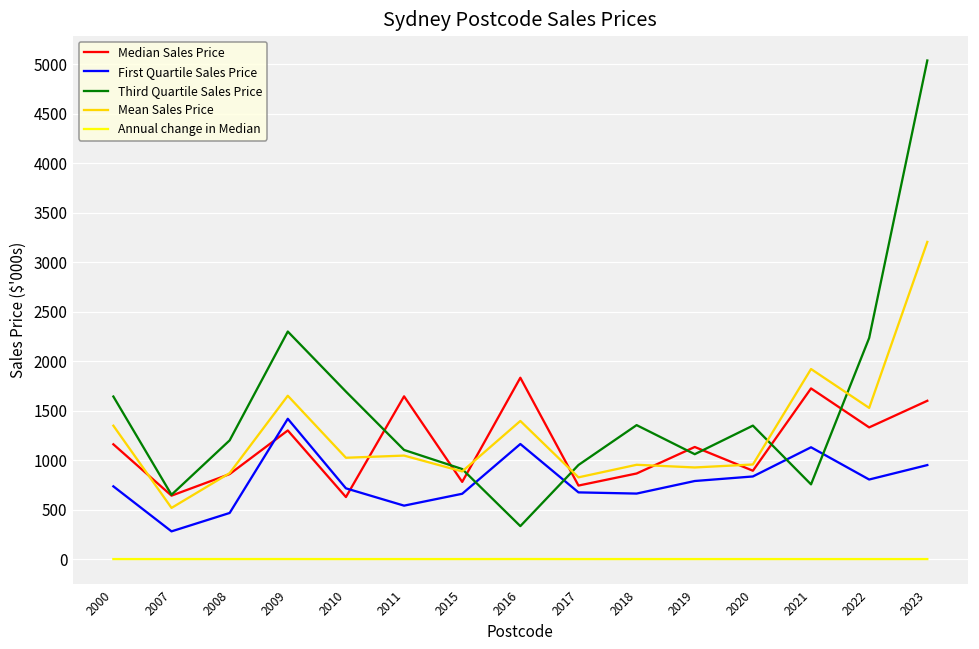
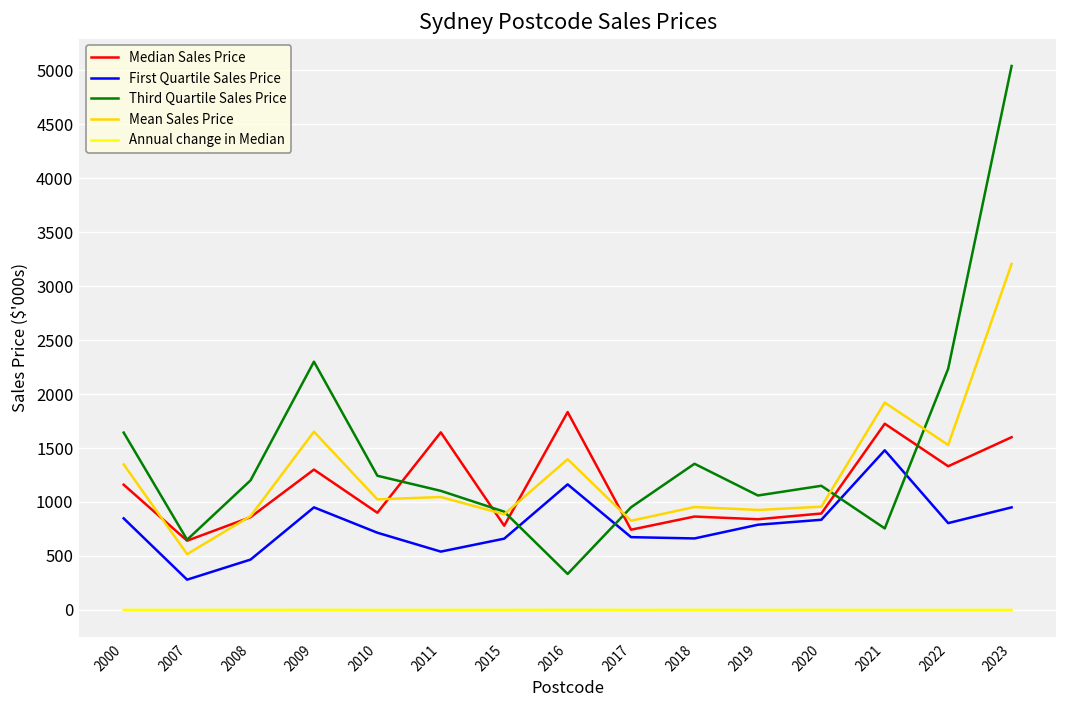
  {
    "Median Sales Price": {
      "2000": 1200,
      "2009": 1300,
-     "2010": 600,
+     "2010": 900,
      "2011": 1600,
      "2015": 800,
      "2016": 1800,
      "2017": 700,
      "2018": 900,
-     "2019": 1100,
+     "2019": 800,
      "2020": 900,
      "2021": 1700,
      "2022": 1300,
      "2023": 1600
    },
    "First Quartile Sales Price": {
-     "2000": 700,
+     "2000": 800,
      "2007": 300,
      "2008": 500,
-     "2009": 1400,
+     "2009": 1000,
      "2010": 700,
      "2011": 500,
      "2015": 700,
      "2016": 1200,
      "2017": 700,
      "2018": 700,
      "2019": 800,
      "2020": 800,
-     "2021": 1100,
+     "2021": 1500,
      "2022": 800,
      "2023": 1000
    },
    "Third Quartile Sales Price": {
      "2000": 1600,
      "2008": 1200,
      "2009": 2300,
-     "2010": 1700,
+     "2010": 1200,
      "2011": 1100,
      "2016": 300,
      "2017": 1000,
      "2018": 1400,
      "2019": 1100,
-     "2020": 1300,
+     "2020": 1200,
      "2021": 800,
      "2022": 2200,
      "2023": 5000
    }
  }
